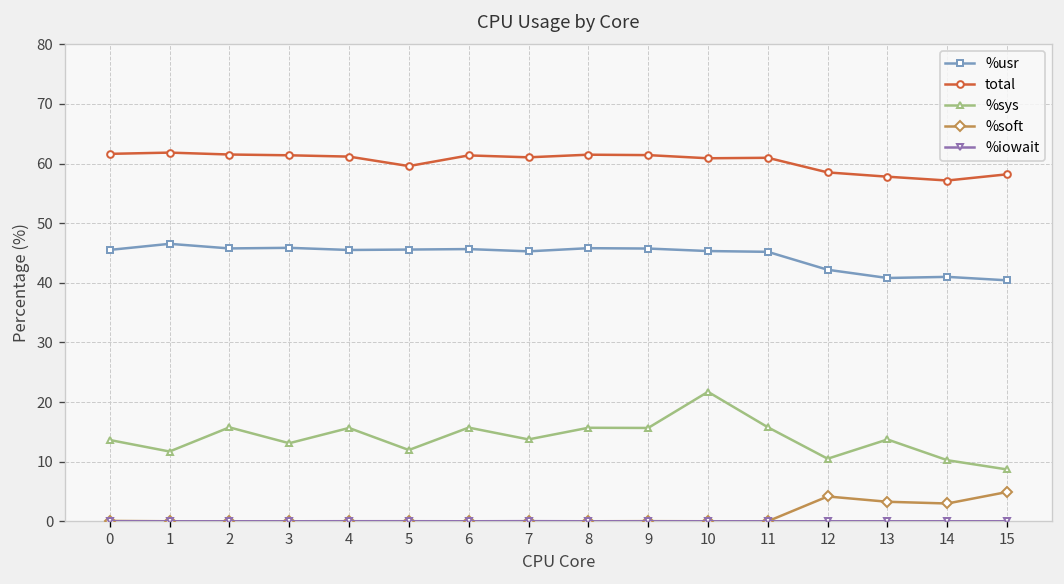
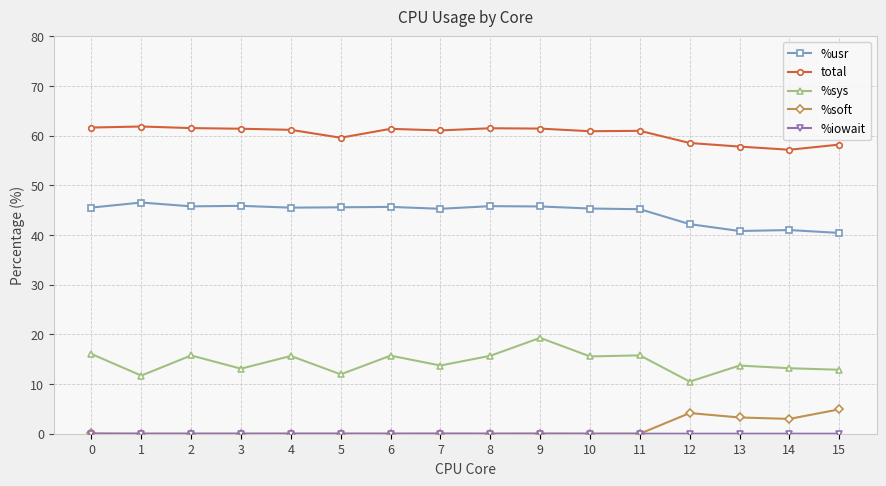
  {
    "%sys": {
-     "0": 14,
+     "0": 16,
      "1": 12,
      "2": 16,
      "3": 13,
      "4": 16,
      "5": 12,
      "6": 16,
      "7": 14,
      "8": 16,
-     "9": 16,
-     "10": 22,
+     "9": 19,
+     "10": 16,
      "11": 16,
      "12": 10,
      "13": 14,
-     "14": 10,
-     "15": 9
+     "14": 13,
+     "15": 13
    }
  }
